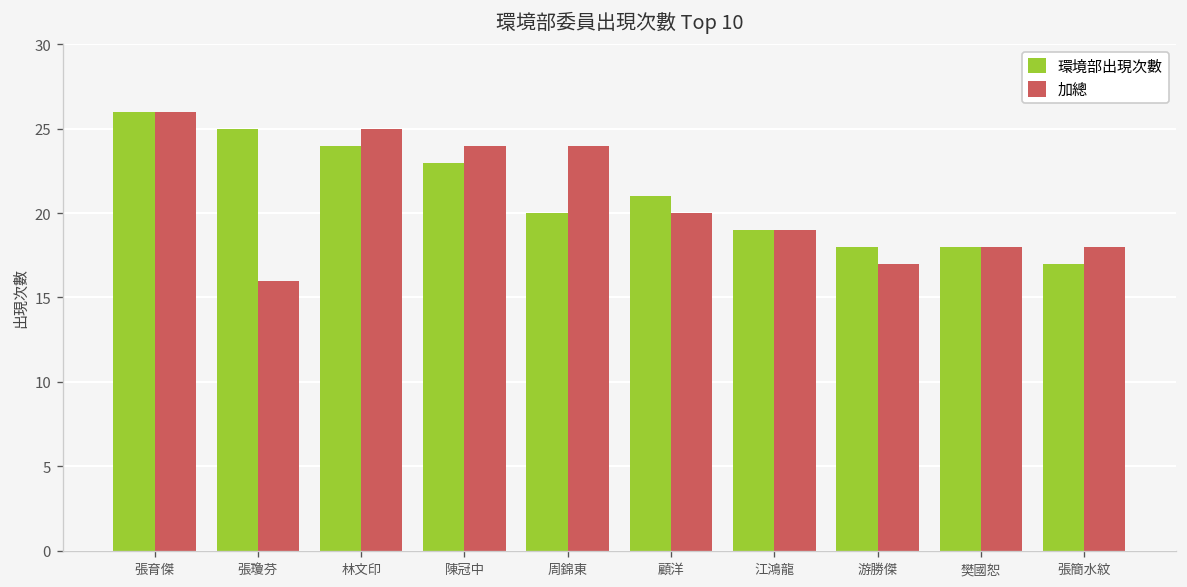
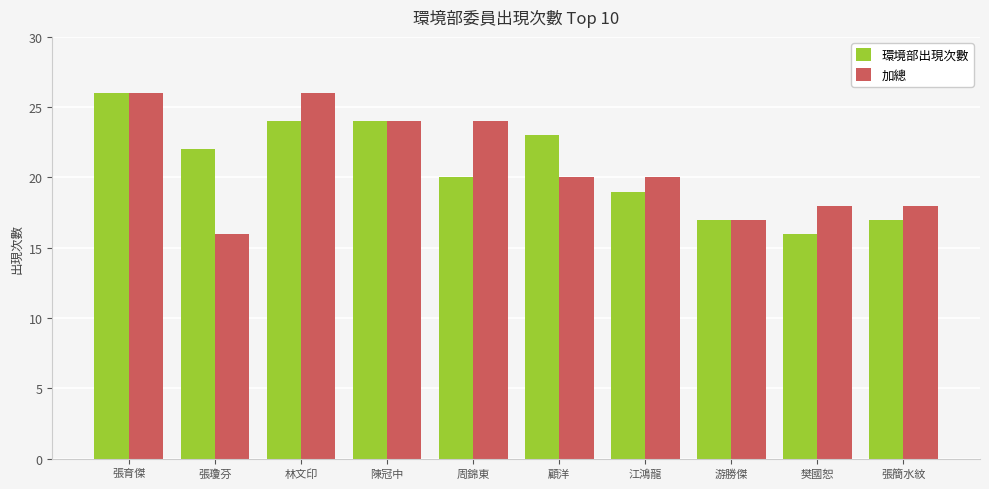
  {
    "環境部出現次數": {
      "張育傑": 26,
-     "張瓊芬": 25,
+     "張瓊芬": 22,
      "林文印": 24,
-     "陳冠中": 23,
+     "陳冠中": 24,
      "周錦東": 20,
-     "顧洋": 21,
+     "顧洋": 23,
      "江鴻龍": 19,
-     "游勝傑": 18,
-     "樊國恕": 18,
+     "游勝傑": 17,
+     "樊國恕": 16,
      "張簡水紋": 17
    },
    "加總": {
      "張育傑": 26,
      "張瓊芬": 16,
-     "林文印": 25,
+     "林文印": 26,
      "陳冠中": 24,
      "周錦東": 24,
      "顧洋": 20,
-     "江鴻龍": 19,
+     "江鴻龍": 20,
      "游勝傑": 17,
      "樊國恕": 18,
      "張簡水紋": 18
    }
  }
